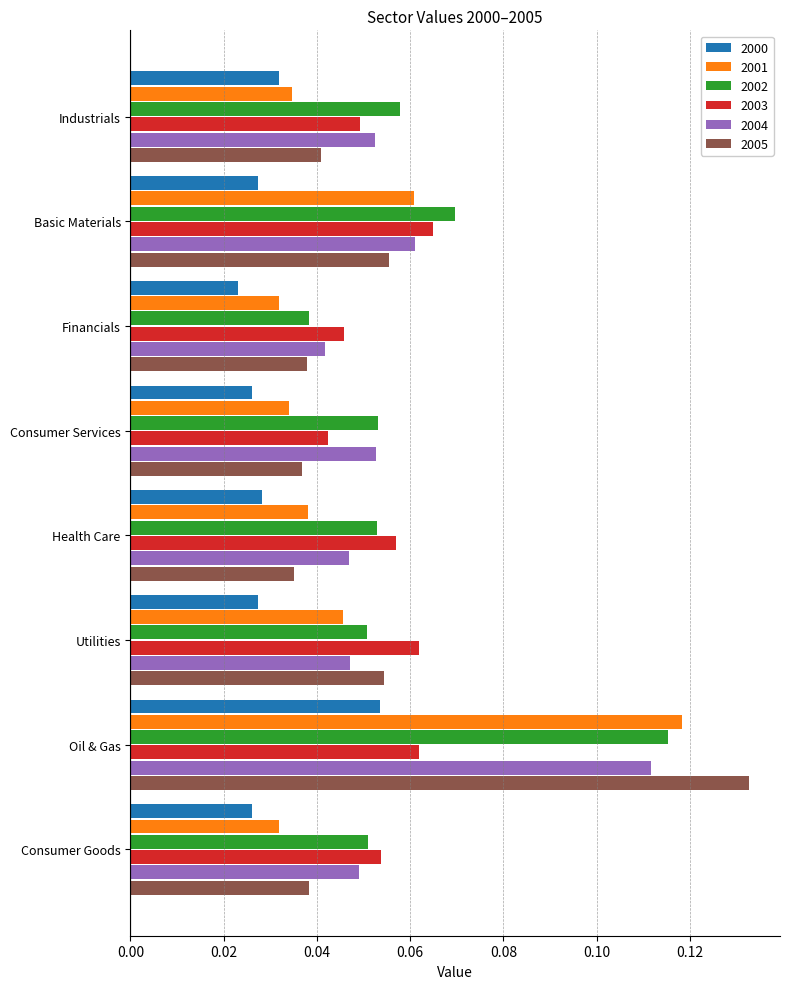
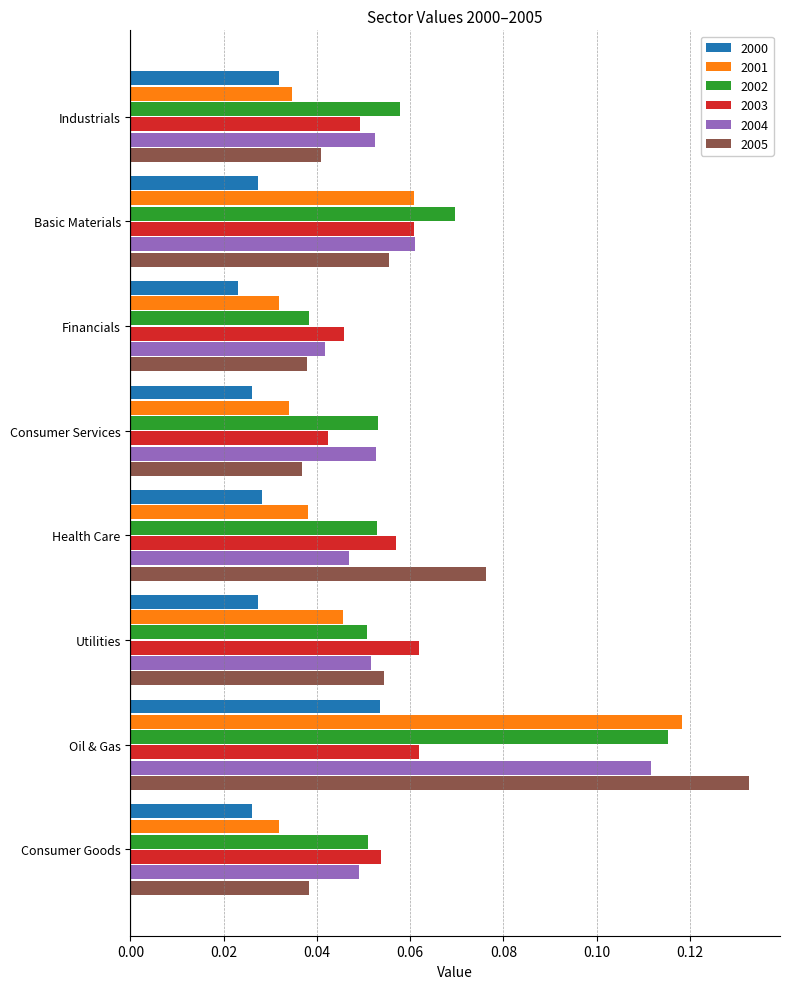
  {
    "2000": {
      "Industrials": 0.032,
      "Basic Materials": 0.027,
      "Financials": 0.023,
      "Consumer Services": 0.026,
      "Health Care": 0.028,
      "Utilities": 0.027,
      "Oil & Gas": 0.054,
      "Consumer Goods": 0.026
    },
    "2001": {
      "Industrials": 0.035,
      "Basic Materials": 0.061,
      "Financials": 0.032,
      "Consumer Services": 0.034,
      "Health Care": 0.038,
      "Utilities": 0.046,
      "Oil & Gas": 0.118,
      "Consumer Goods": 0.032
    },
    "2002": {
      "Industrials": 0.058,
      "Basic Materials": 0.070,
      "Financials": 0.038,
      "Consumer Services": 0.053,
      "Health Care": 0.053,
      "Utilities": 0.051,
      "Oil & Gas": 0.115,
      "Consumer Goods": 0.051
    },
    "2003": {
      "Industrials": 0.049,
-     "Basic Materials": 0.065,
+     "Basic Materials": 0.061,
      "Financials": 0.046,
      "Consumer Services": 0.042,
      "Health Care": 0.057,
      "Utilities": 0.062,
      "Oil & Gas": 0.062,
      "Consumer Goods": 0.054
    },
    "2004": {
      "Industrials": 0.053,
      "Basic Materials": 0.061,
      "Financials": 0.042,
      "Consumer Services": 0.053,
      "Health Care": 0.047,
-     "Utilities": 0.047,
+     "Utilities": 0.052,
      "Oil & Gas": 0.112,
      "Consumer Goods": 0.049
    },
    "2005": {
      "Industrials": 0.041,
      "Basic Materials": 0.055,
      "Financials": 0.038,
      "Consumer Services": 0.037,
-     "Health Care": 0.035,
+     "Health Care": 0.076,
      "Utilities": 0.054,
      "Oil & Gas": 0.133,
      "Consumer Goods": 0.038
    }
  }
